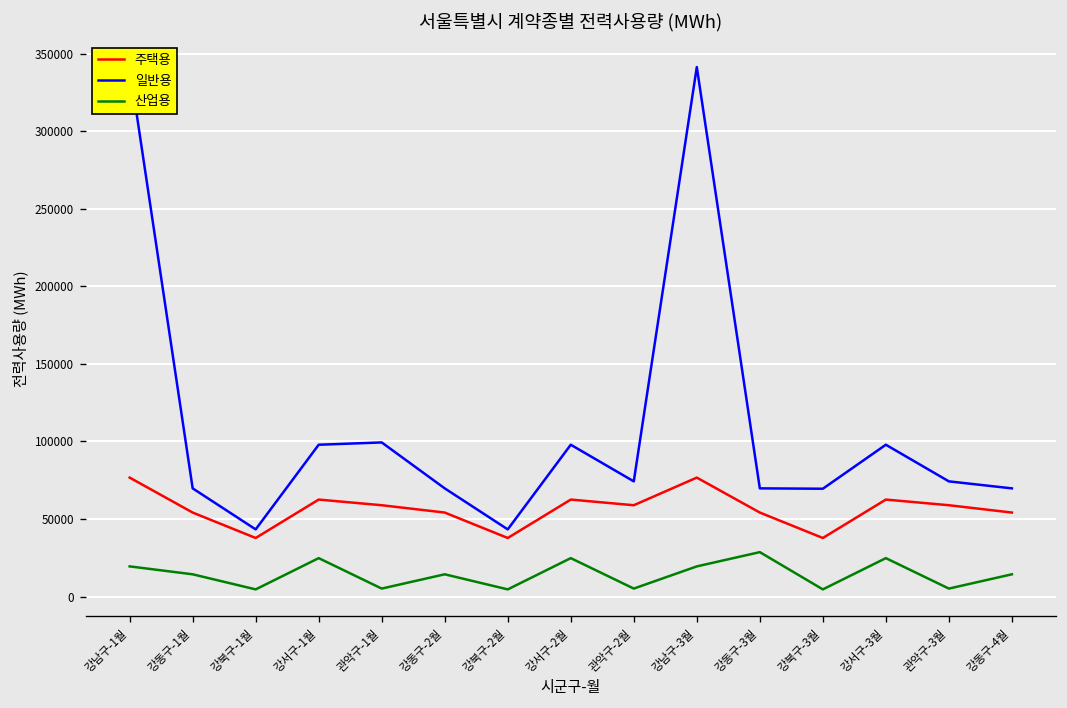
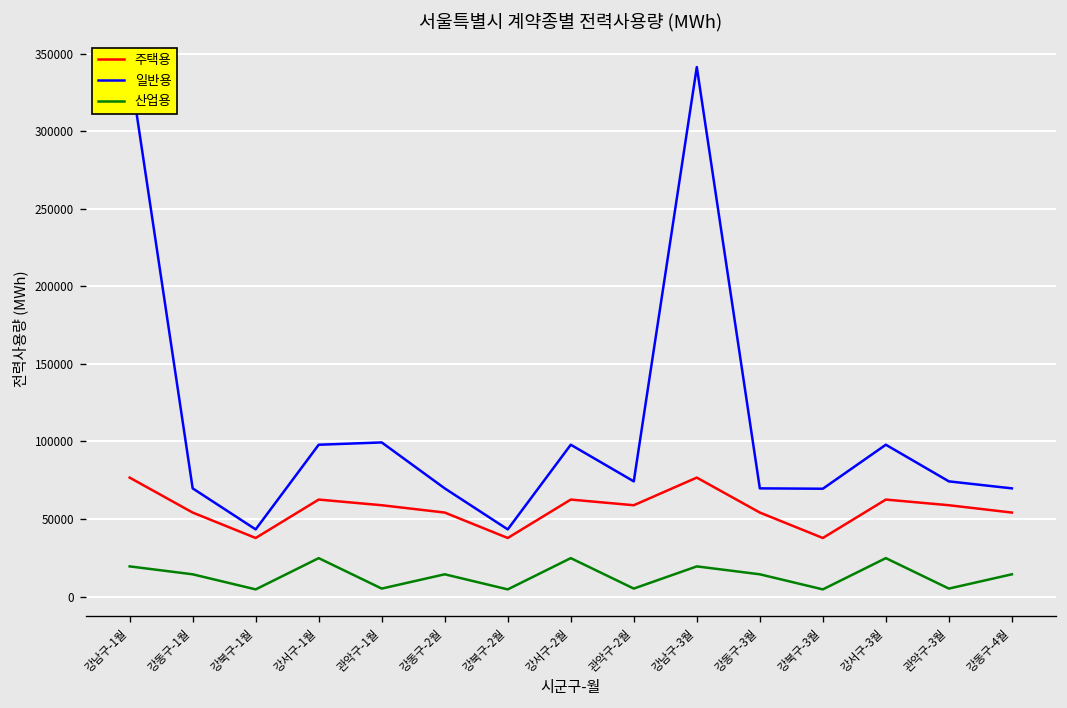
  {
    "주택용": {
      "강남구-1월": 77000,
      "강동구-1월": 54000,
      "강북구-1월": 38000,
      "강서구-1월": 63000,
      "관악구-1월": 59000,
      "강동구-2월": 54000,
      "강북구-2월": 38000,
      "강서구-2월": 63000,
      "관악구-2월": 59000,
      "강남구-3월": 77000,
      "강동구-3월": 54000,
      "강북구-3월": 38000,
      "강서구-3월": 63000,
      "관악구-3월": 59000,
      "강동구-4월": 54000
    },
    "일반용": {
      "강동구-1월": 70000,
      "강북구-1월": 43000,
      "강서구-1월": 98000,
      "관악구-1월": 99000,
      "강동구-2월": 70000,
      "강북구-2월": 43000,
      "강서구-2월": 98000,
      "관악구-2월": 74000,
      "강남구-3월": 341000,
      "강동구-3월": 70000,
      "강북구-3월": 69000,
      "강서구-3월": 98000,
      "관악구-3월": 74000,
      "강동구-4월": 70000
    },
    "산업용": {
      "강남구-1월": 19000,
      "강동구-1월": 14000,
      "강북구-1월": 5000,
      "강서구-1월": 25000,
      "관악구-1월": 5000,
      "강동구-2월": 14000,
      "강북구-2월": 5000,
      "강서구-2월": 25000,
      "관악구-2월": 5000,
      "강남구-3월": 19000,
-     "강동구-3월": 29000,
+     "강동구-3월": 14000,
      "강북구-3월": 5000,
      "강서구-3월": 25000,
      "관악구-3월": 5000,
      "강동구-4월": 14000
    }
  }
